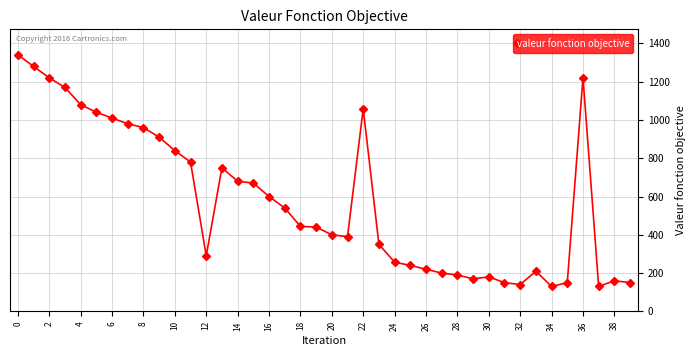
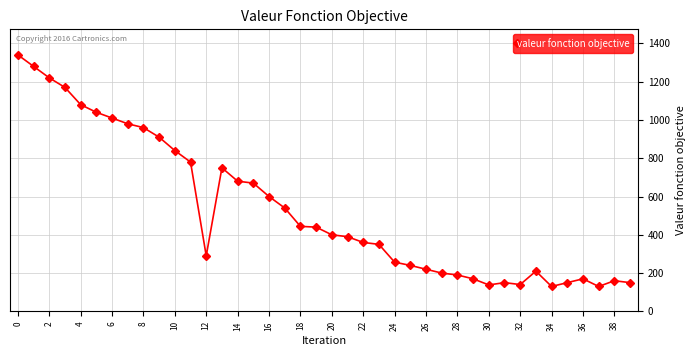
  {
    "2": 1220,
    "4": 1080,
    "6": 1010,
    "8": 960,
    "10": 840,
    "12": 290,
    "14": 680,
    "16": 600,
    "18": 440,
    "20": 400,
-   "22": 1060,
+   "22": 360,
    "24": 260,
    "26": 220,
    "28": 190,
-   "30": 180,
+   "30": 140,
    "32": 140,
    "34": 130,
-   "36": 1220,
+   "36": 170,
    "38": 160
  }
